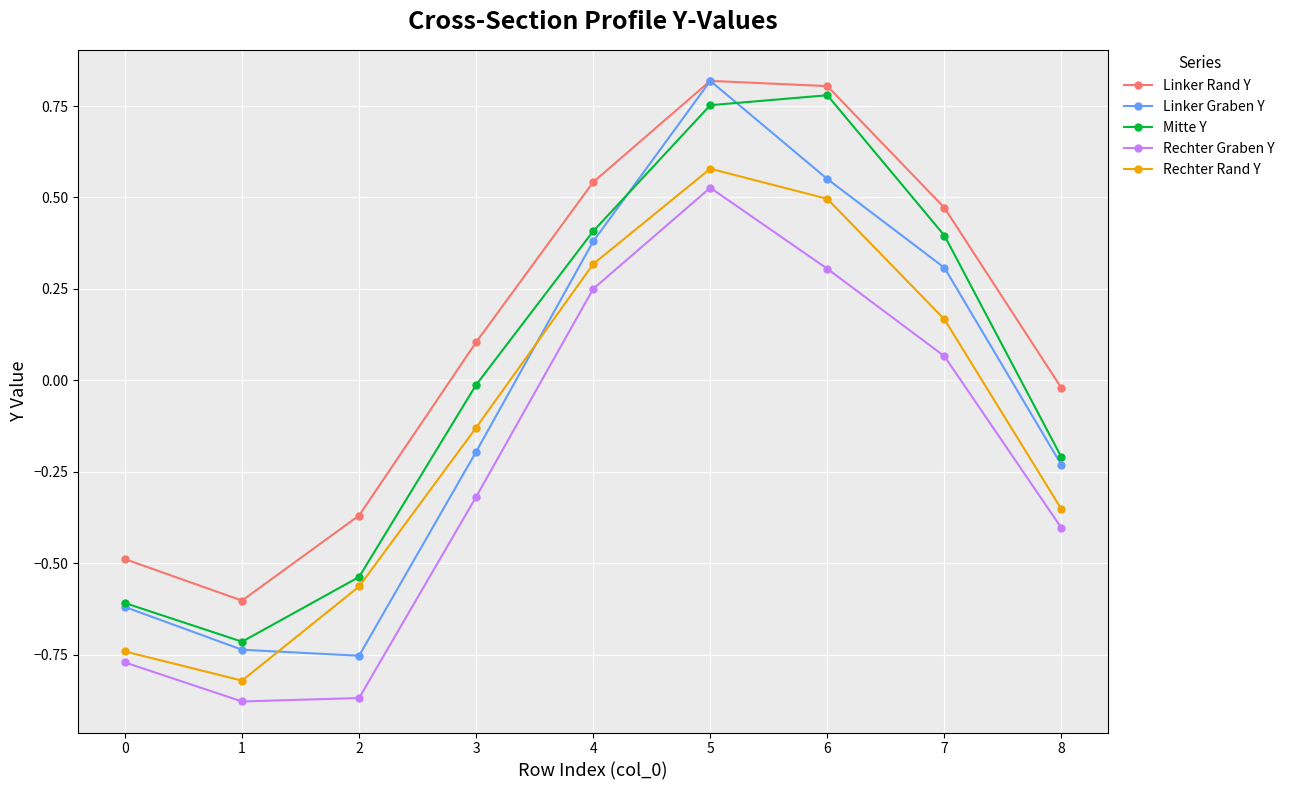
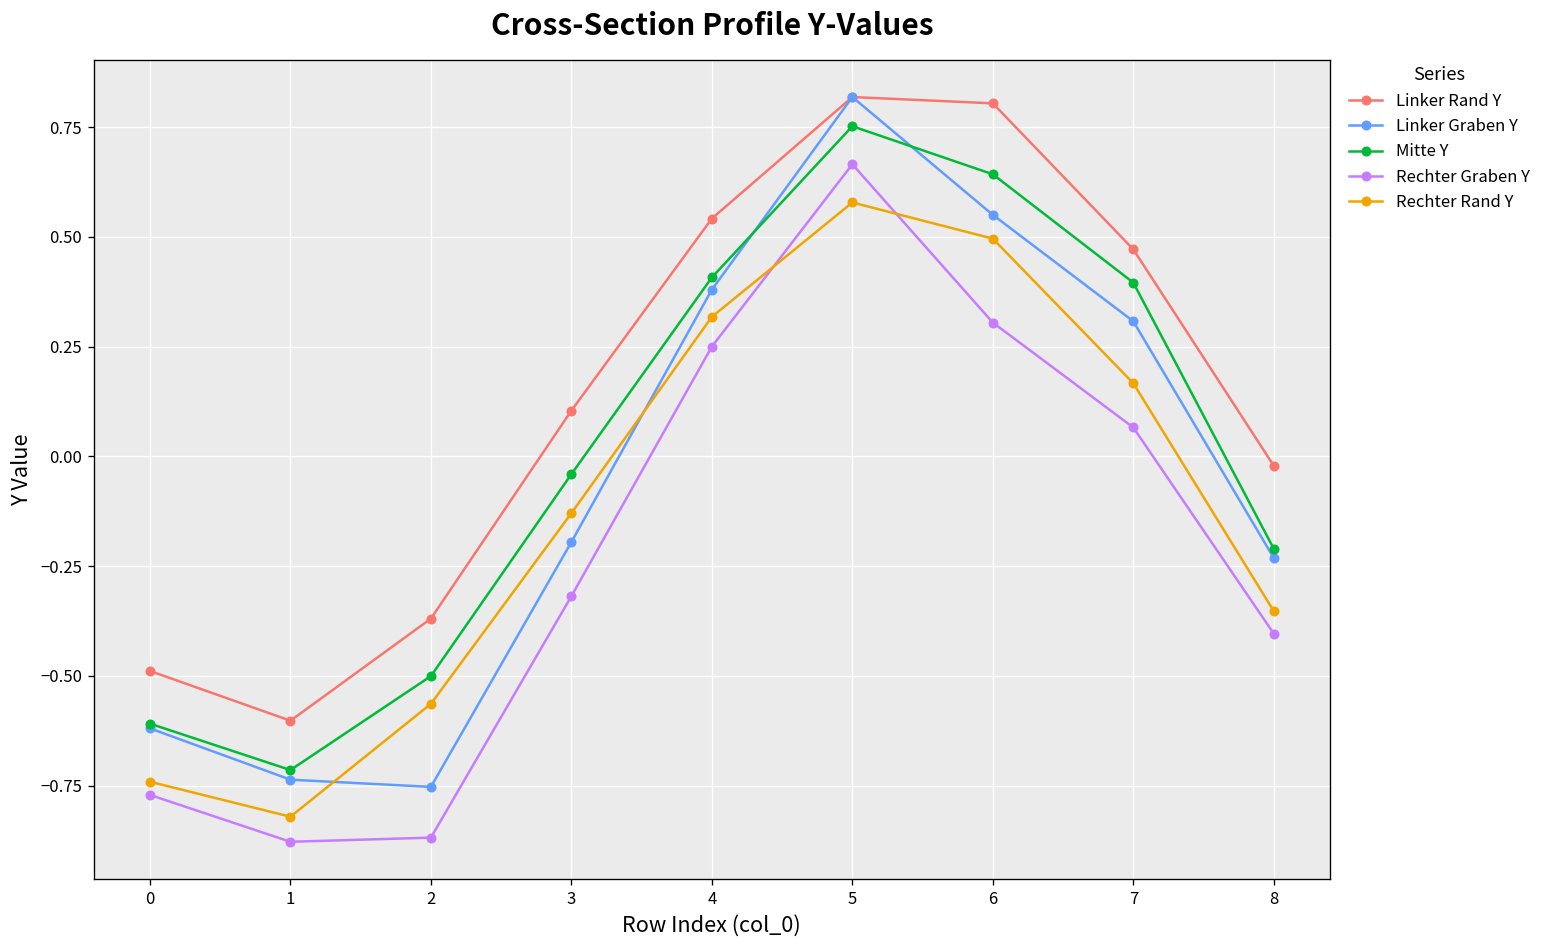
  {
    "Linker Rand Y": {
      "0": -0.49,
      "1": -0.60,
      "2": -0.37,
      "3": 0.10,
      "4": 0.54,
      "6": 0.80,
      "7": 0.47,
      "8": -0.02
    },
    "Linker Graben Y": {
      "0": -0.62,
      "1": -0.74,
      "2": -0.75,
      "3": -0.20,
      "4": 0.38,
      "6": 0.55,
      "7": 0.31,
      "8": -0.23
    },
    "Mitte Y": {
      "0": -0.61,
      "1": -0.71,
-     "2": -0.54,
-     "3": -0.01,
+     "2": -0.50,
+     "3": -0.04,
      "4": 0.41,
      "5": 0.75,
-     "6": 0.78,
+     "6": 0.64,
      "7": 0.40,
      "8": -0.21
    },
    "Rechter Graben Y": {
      "0": -0.77,
      "1": -0.88,
      "2": -0.87,
      "3": -0.32,
      "4": 0.25,
-     "5": 0.53,
+     "5": 0.67,
      "6": 0.31,
      "7": 0.07,
      "8": -0.40
    },
    "Rechter Rand Y": {
      "0": -0.74,
      "1": -0.82,
      "2": -0.56,
      "3": -0.13,
      "4": 0.32,
      "5": 0.58,
      "6": 0.50,
      "7": 0.17,
      "8": -0.35
    }
  }
